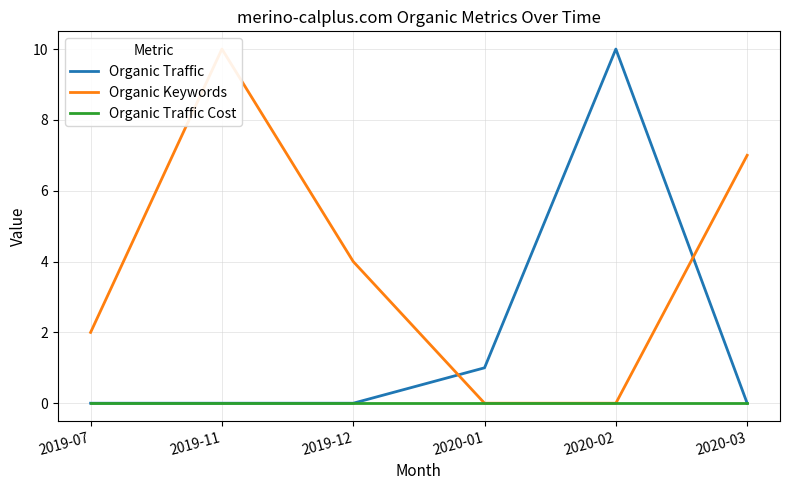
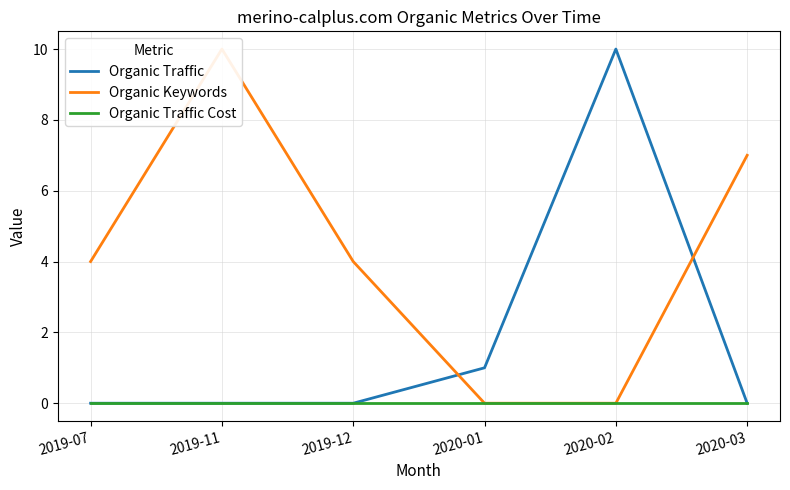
  {
    "Organic Traffic": {
      "2020-01": 1,
      "2020-02": 10
    },
    "Organic Keywords": {
-     "2019-07": 2,
+     "2019-07": 4,
      "2019-12": 4,
      "2020-03": 7
    }
  }
